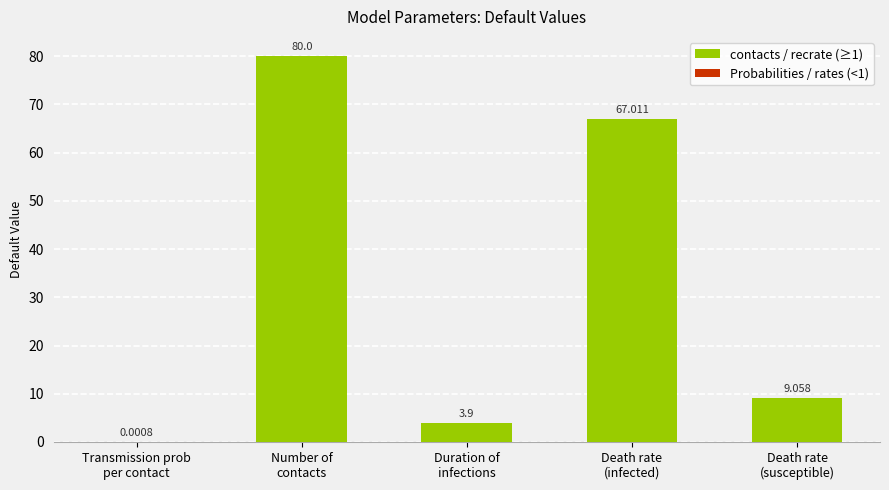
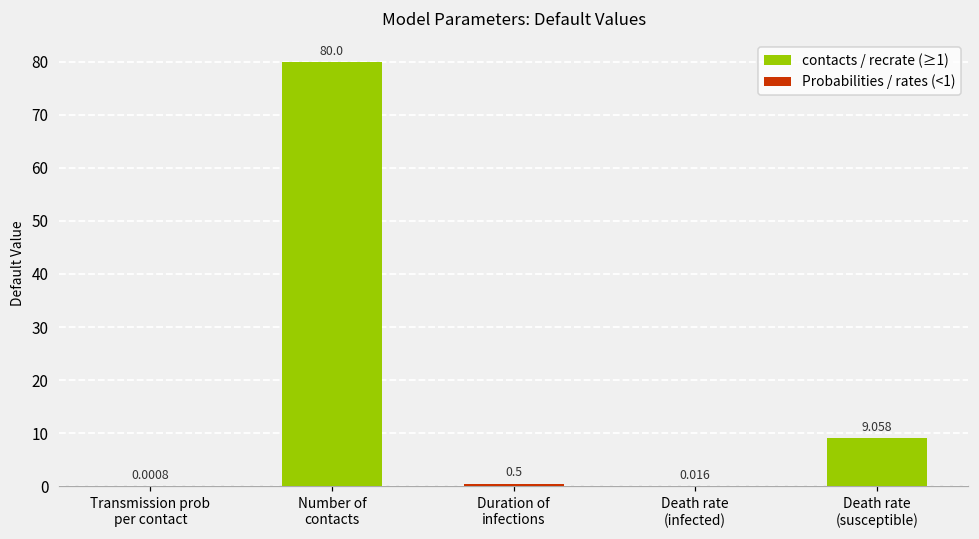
  {
    "Transmission prob per contact": 0.0008,
    "Number of contacts": 80.0,
-   "Duration of infections": 3.9,
-   "Death rate (infected)": 67.011,
+   "Duration of infections": 0.5,
+   "Death rate (infected)": 0.016,
    "Death rate (susceptible)": 9.058
  }
